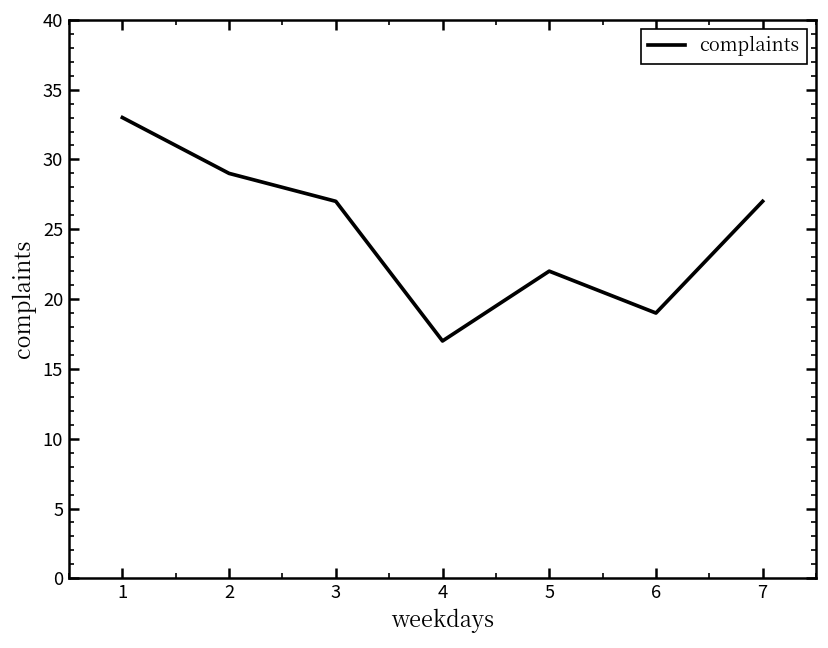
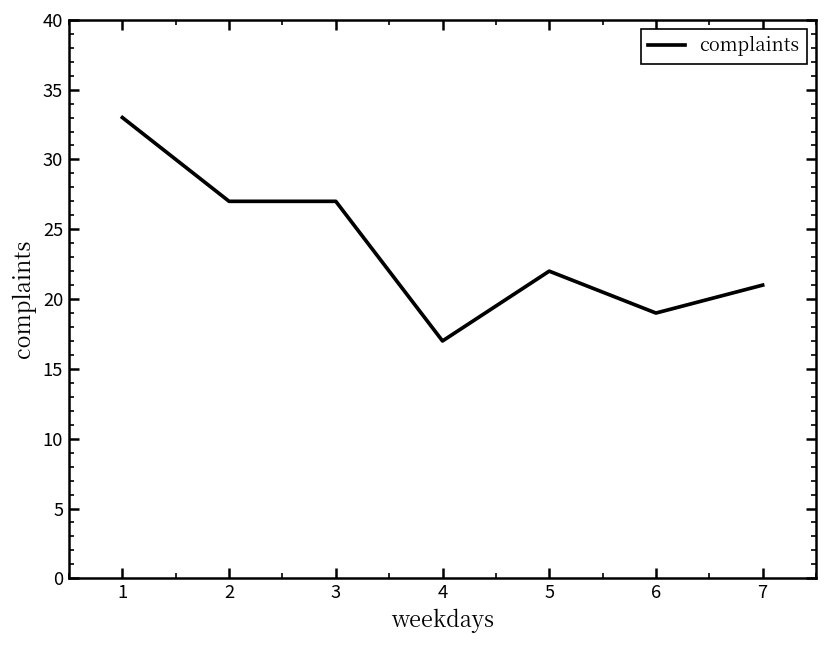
  {
    "1": 33,
-   "2": 29,
+   "2": 27,
    "3": 27,
    "4": 17,
    "5": 22,
    "6": 19,
-   "7": 27
+   "7": 21
  }
